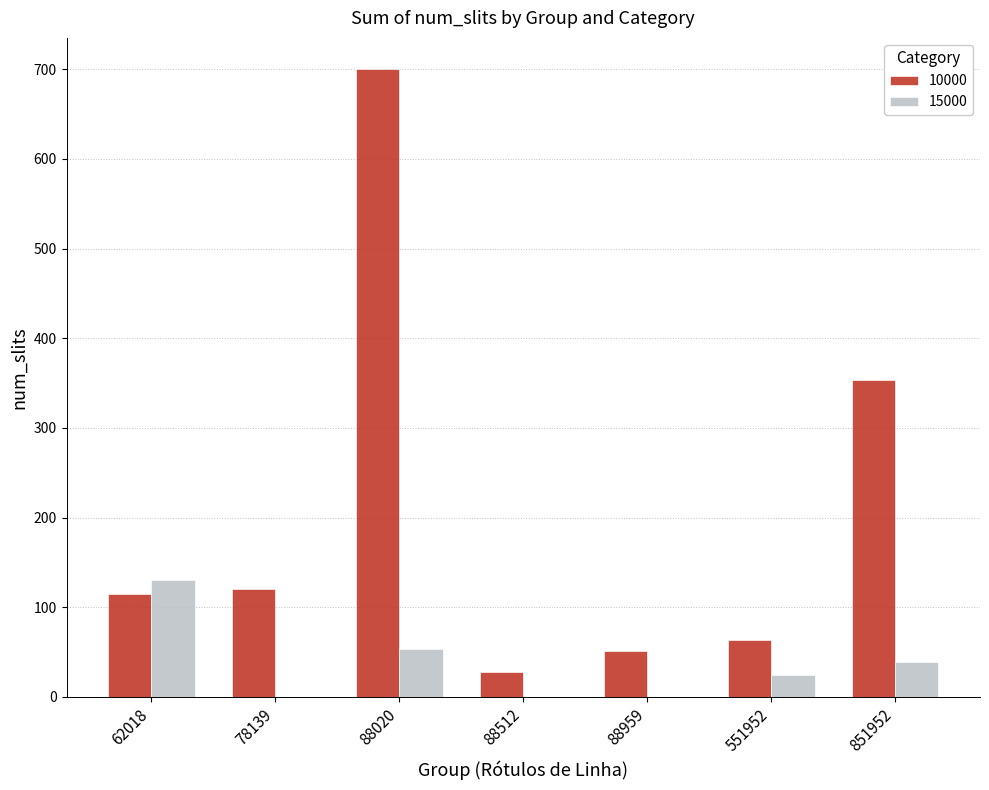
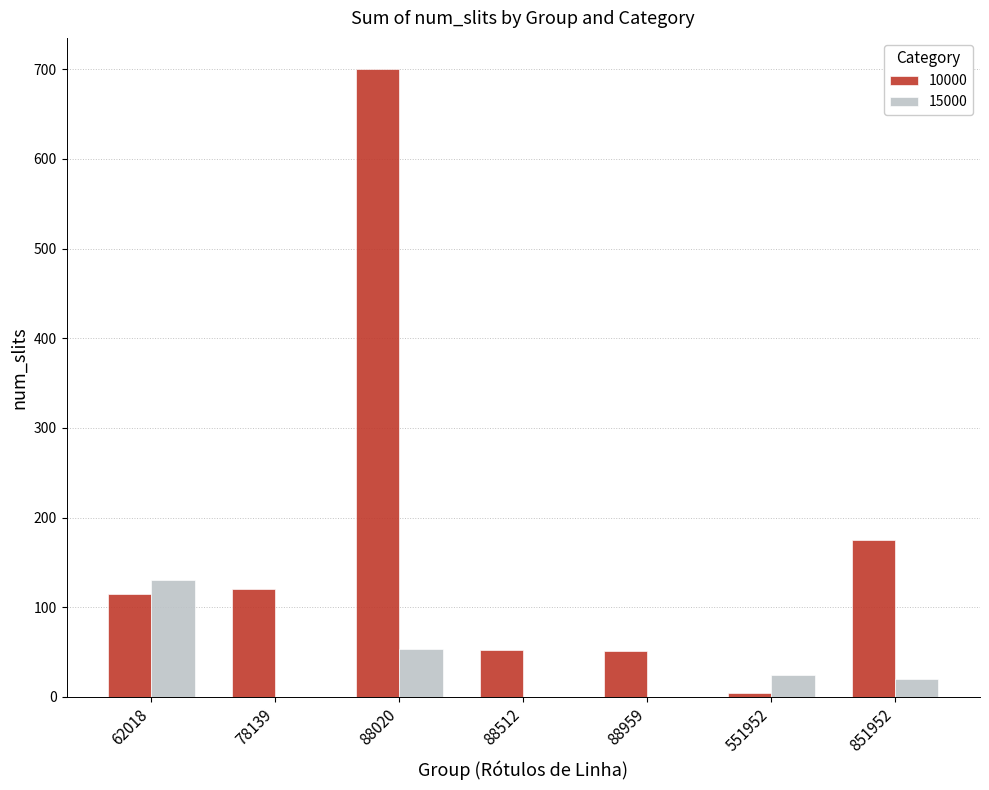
  {
    "10000": {
      "62018": 120,
      "78139": 120,
      "88020": 700,
-     "88512": 30,
+     "88512": 50,
      "88959": 50,
-     "551952": 60,
-     "851952": 350
+     "551952": 0,
+     "851952": 180
    },
    "15000": {
      "62018": 130,
      "78139": 0,
      "88020": 50,
      "88512": 0,
      "88959": 0,
      "551952": 20,
-     "851952": 40
+     "851952": 20
    }
  }
